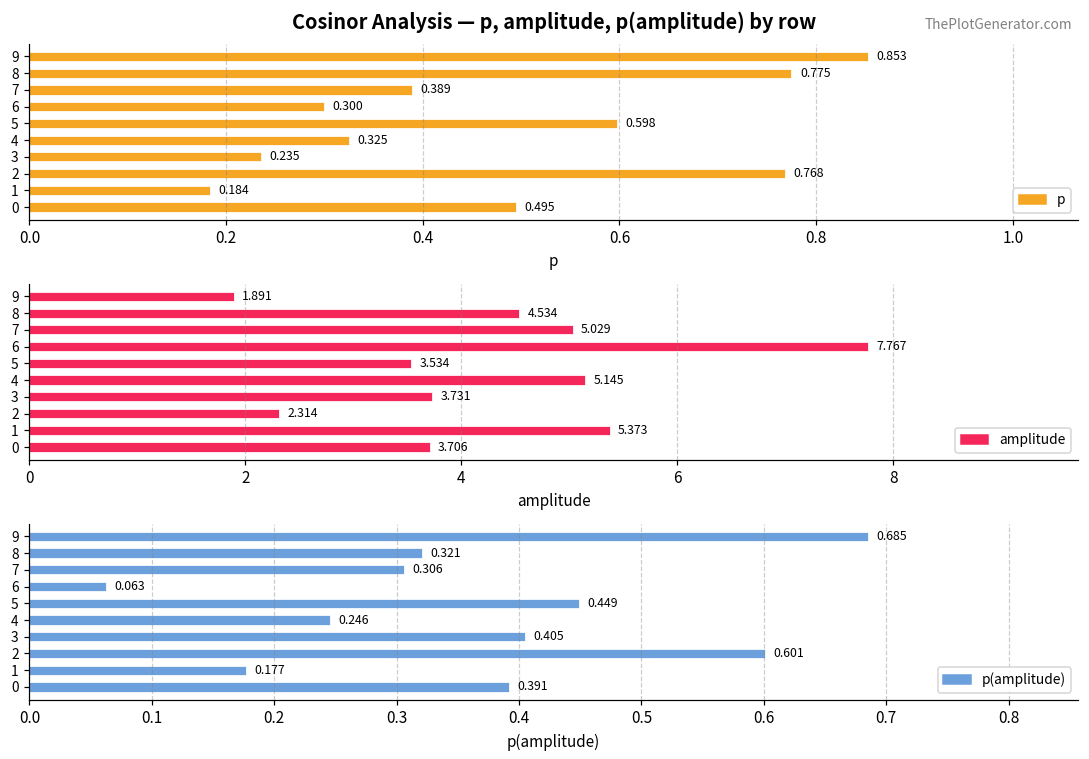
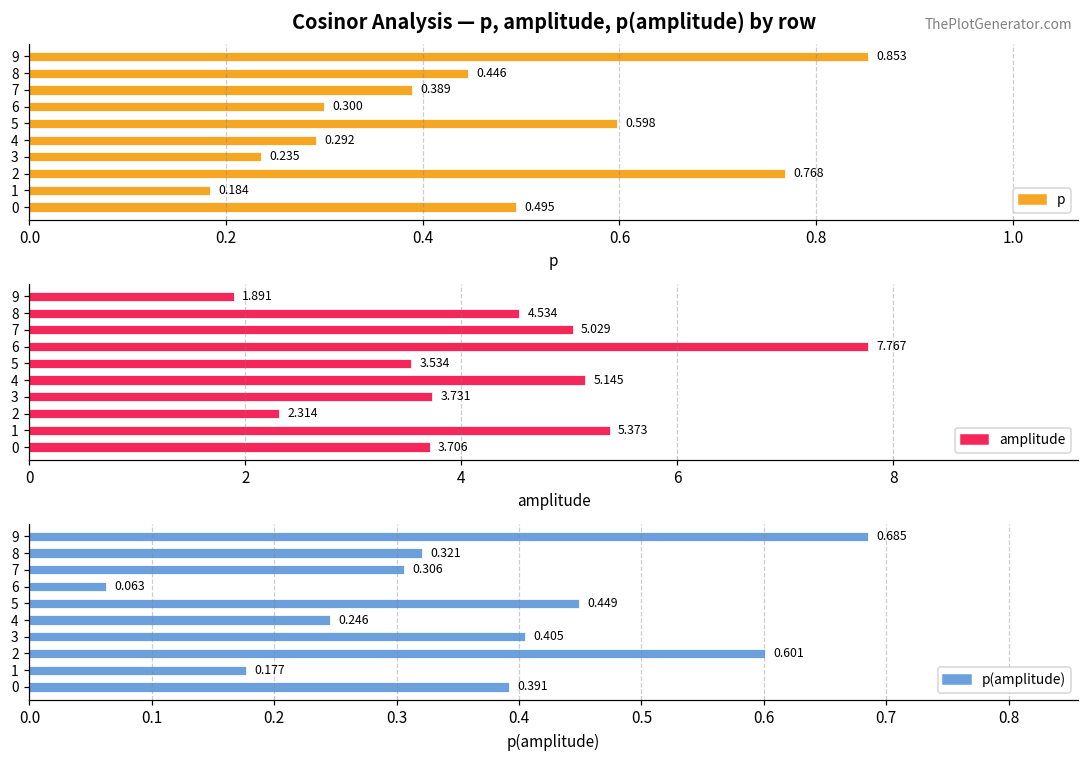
  {
    "Cosinor Analysis — p, amplitude, p(amplitude) by row": {
      "9": 0.853,
-     "8": 0.775,
+     "8": 0.446,
      "7": 0.389,
      "6": 0.300,
      "5": 0.598,
-     "4": 0.325,
+     "4": 0.292,
      "3": 0.235,
      "2": 0.768,
      "1": 0.184,
      "0": 0.495
    }
  }
